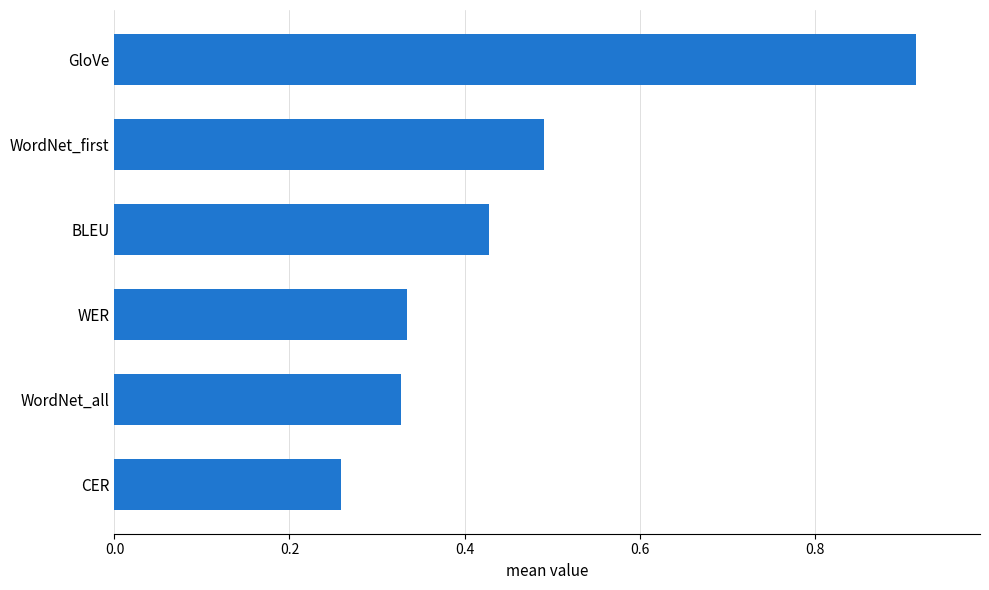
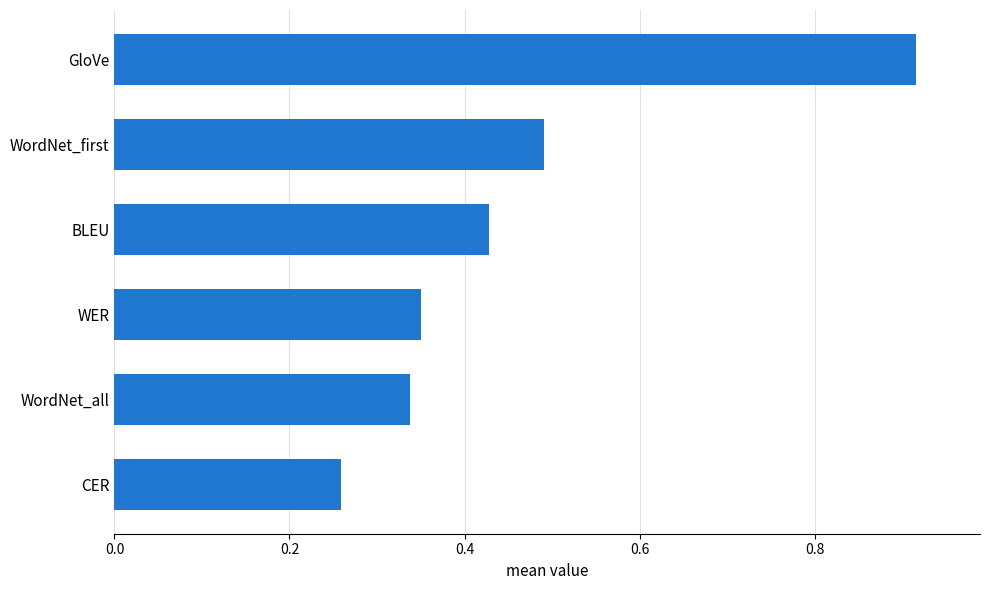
  {
    "GloVe": 0.92,
    "WordNet_first": 0.49,
    "BLEU": 0.43,
-   "WER": 0.33,
-   "WordNet_all": 0.33,
+   "WER": 0.35,
+   "WordNet_all": 0.34,
    "CER": 0.26
  }
